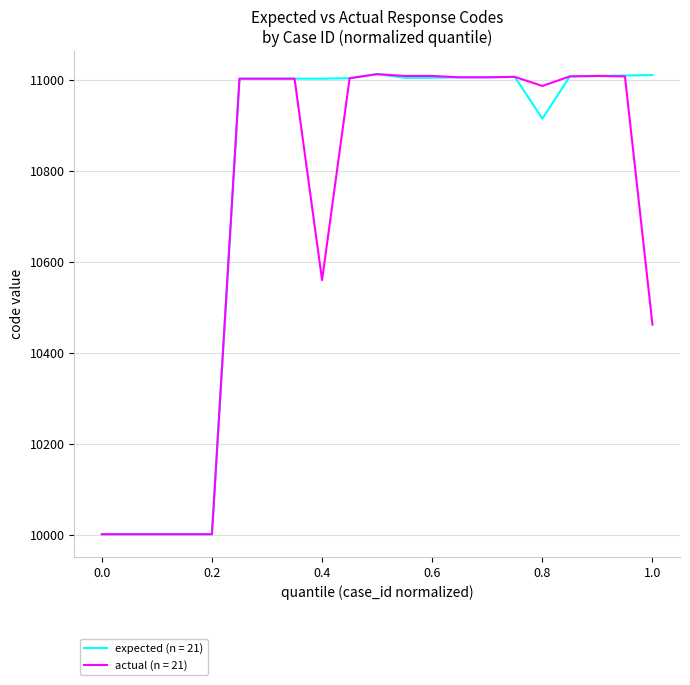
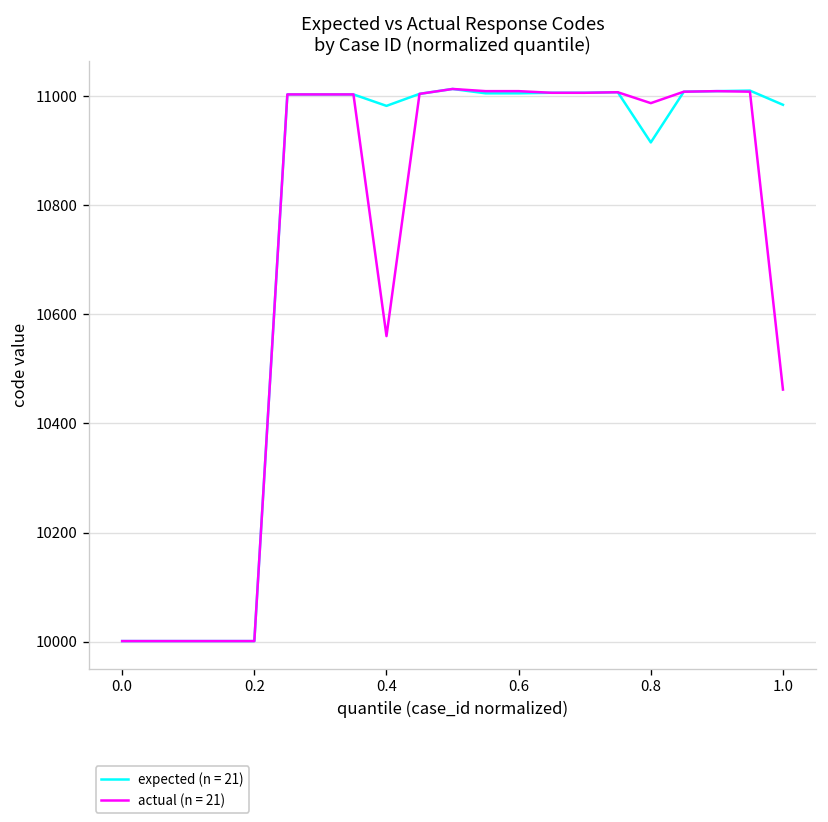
  {
    "expected (n = 21)": {
-     "0.4": 11000,
+     "0.4": 10980,
      "0.8": 10920,
-     "1.0": 11010
+     "1.0": 10980
    },
    "actual (n = 21)": {
      "0.4": 10560,
      "0.8": 10990,
      "1.0": 10460
    }
  }
